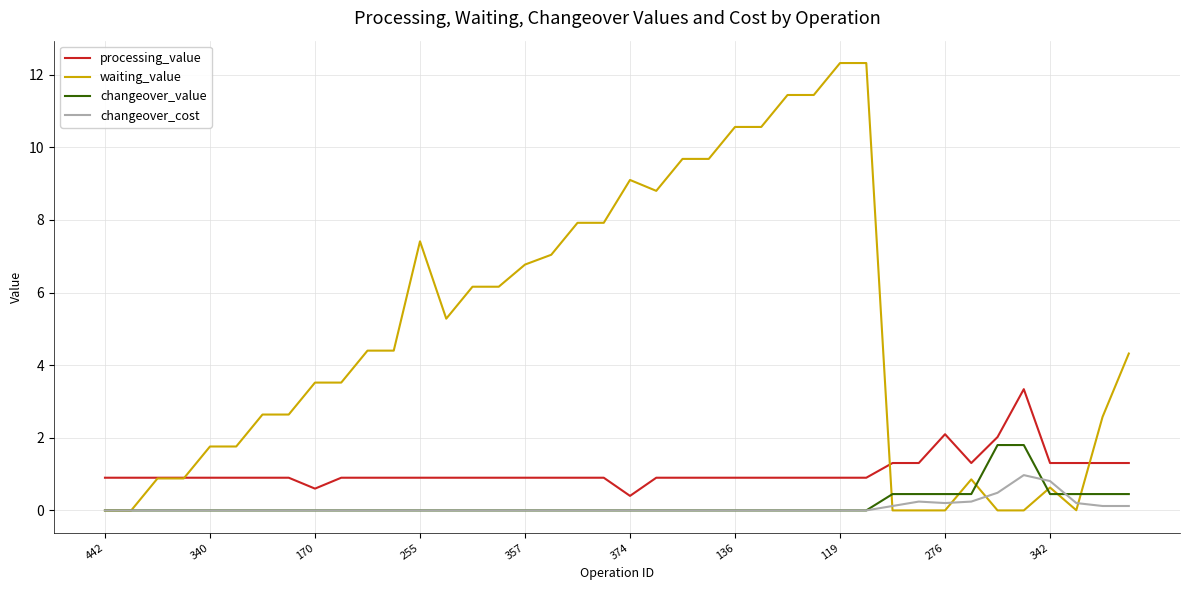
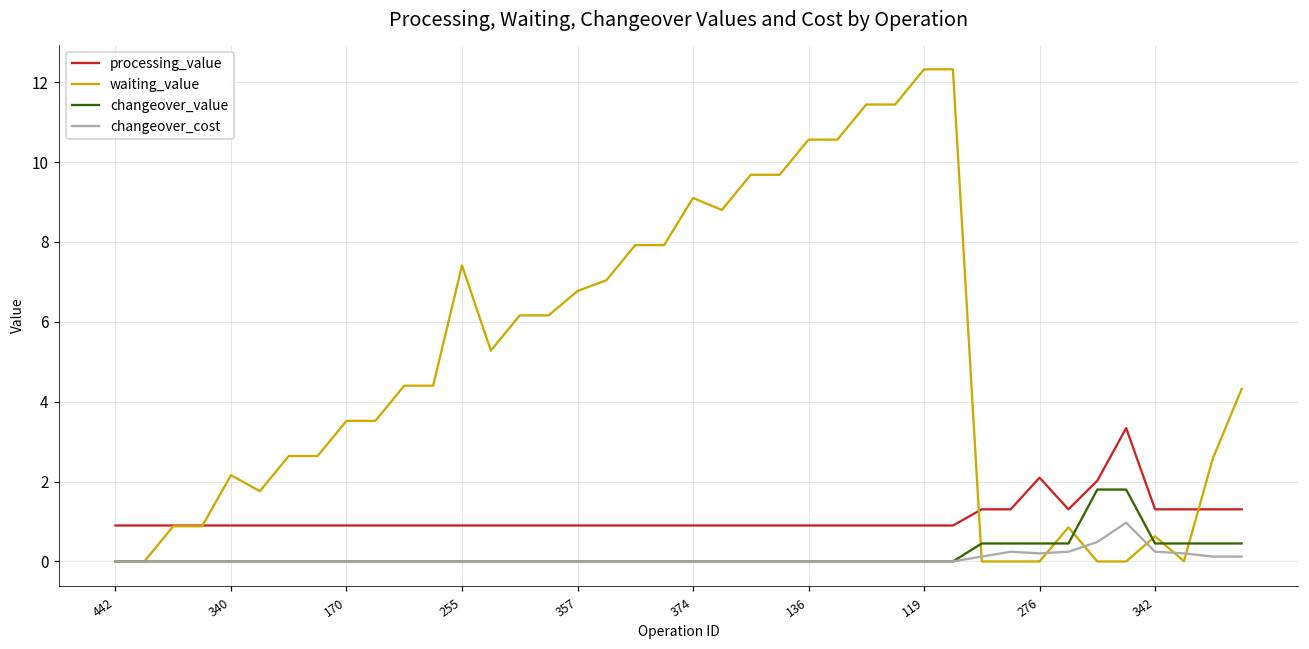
  {
    "processing_value": {
      "442": 0.9,
      "340": 0.9,
-     "170": 0.6,
+     "170": 0.9,
      "255": 0.9,
      "357": 0.9,
-     "374": 0.4,
+     "374": 0.9,
      "136": 0.9,
      "119": 0.9,
      "276": 2.1,
      "342": 1.3
    },
    "waiting_value": {
-     "340": 1.8,
+     "340": 2.2,
      "170": 3.5,
      "255": 7.4,
      "357": 6.8,
      "374": 9.1,
      "136": 10.6,
      "119": 12.3,
      "276": 0.0,
      "342": 0.6
    },
    "changeover_value": {
      "276": 0.5,
      "342": 0.5
    },
    "changeover_cost": {
      "276": 0.2,
-     "342": 0.8
+     "342": 0.2
    }
  }
